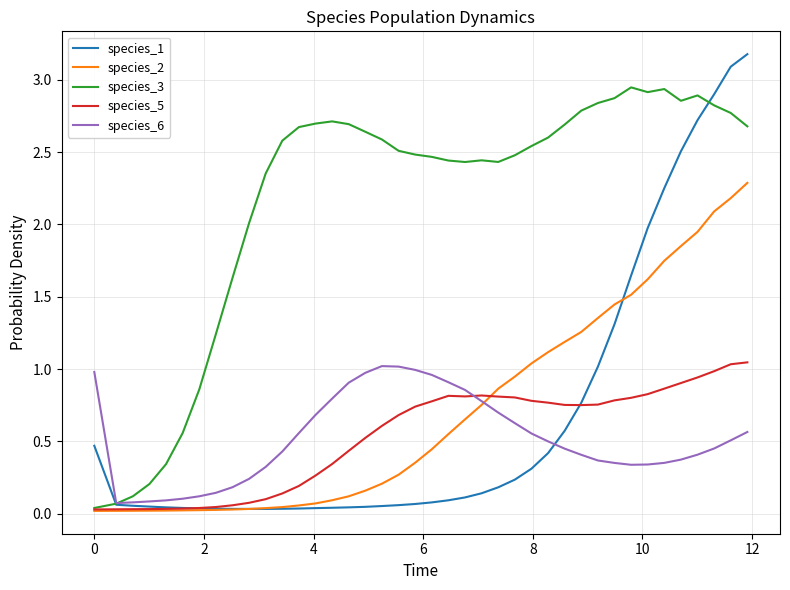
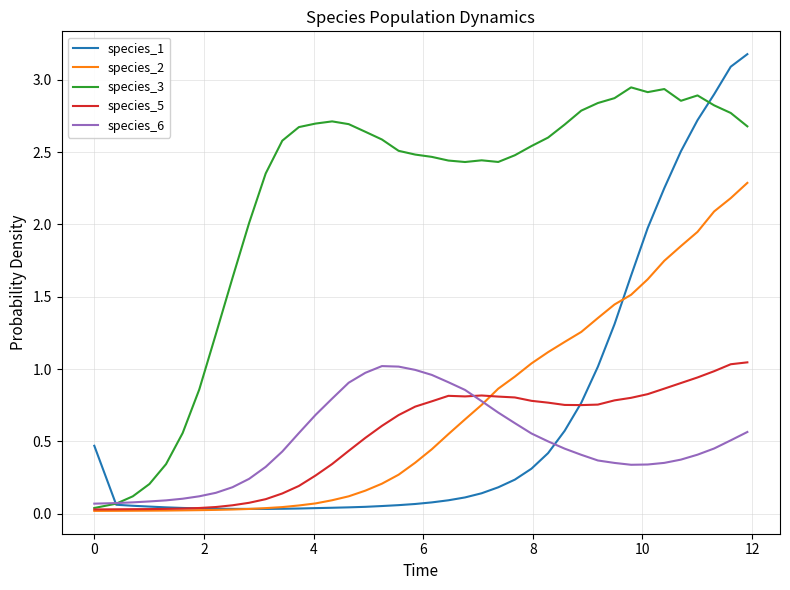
  {
    "species_1": {
      "0": 0.47
    },
    "species_6": {
-     "0": 0.98
+     "0": 0.07
    }
  }
